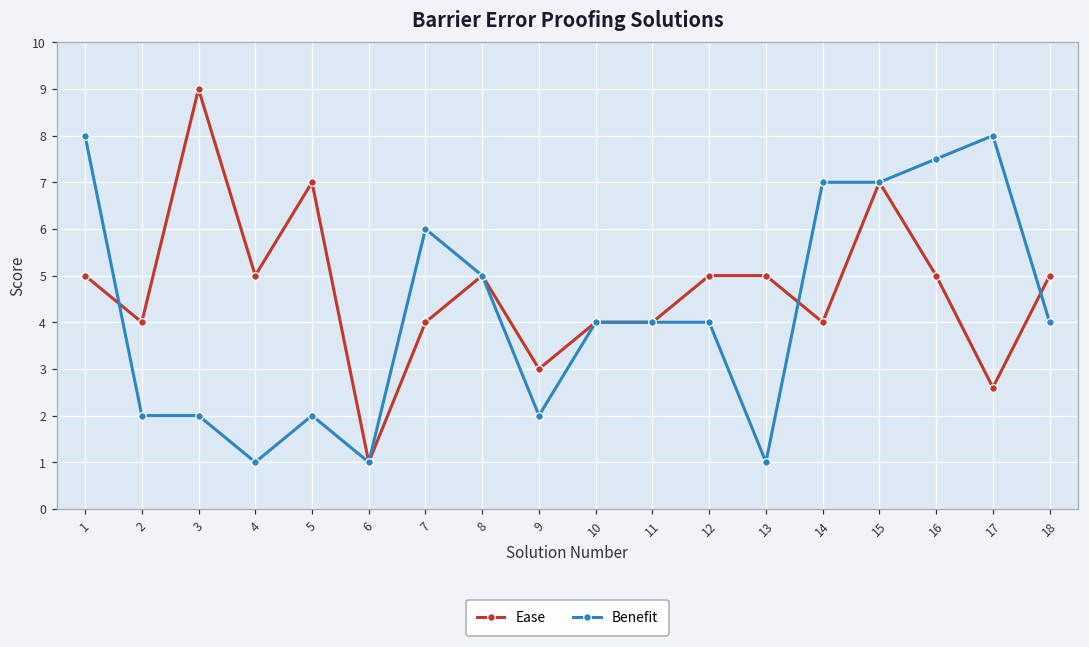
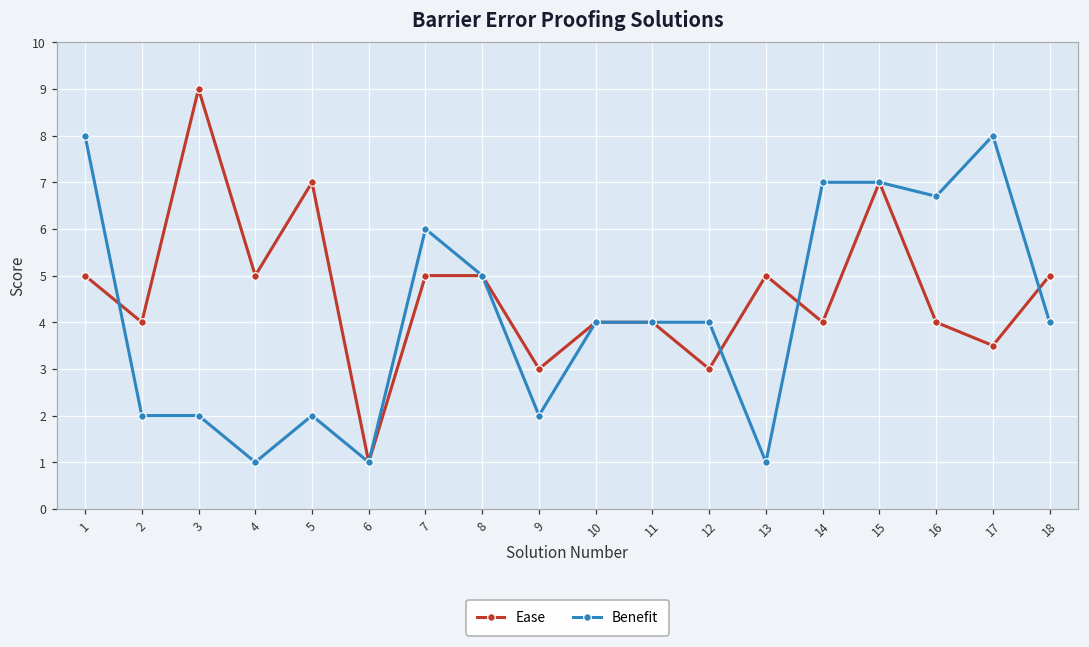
  {
    "Ease": {
      "1": 5.0,
      "2": 4.0,
      "3": 9.0,
      "4": 5.0,
      "5": 7.0,
-     "7": 4,
+     "7": 5,
      "9": 3.0,
-     "12": 5,
+     "12": 3,
      "13": 5.0,
      "14": 4.0,
-     "16": 5,
-     "17": 2.6,
+     "16": 4,
+     "17": 3.5,
      "18": 5.0
    },
    "Benefit": {
      "1": 8.0,
      "2": 2.0,
      "3": 2.0,
      "4": 1.0,
      "5": 2.0,
      "7": 6.0,
      "9": 2.0,
      "12": 4.0,
      "13": 1.0,
      "14": 7.0,
-     "16": 7.5,
+     "16": 6.7,
      "17": 8.0,
      "18": 4.0
    }
  }
